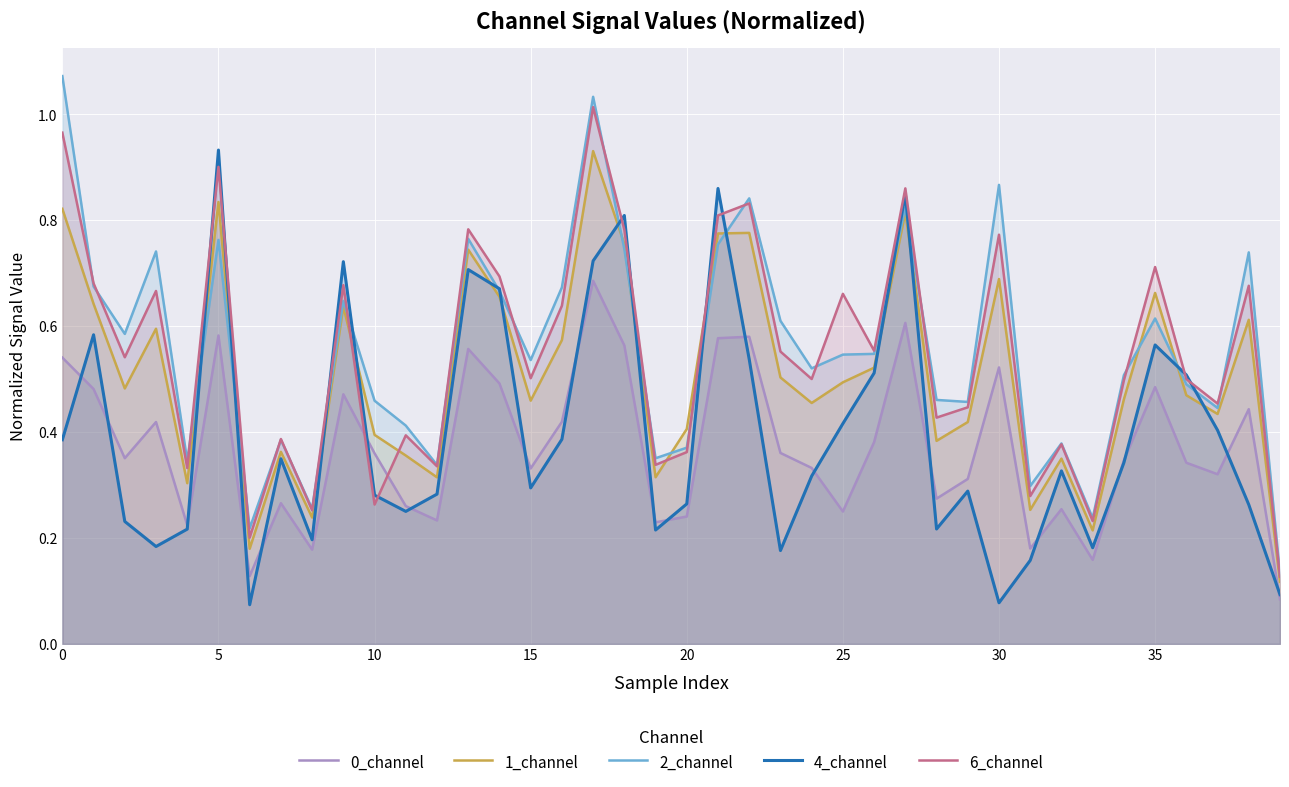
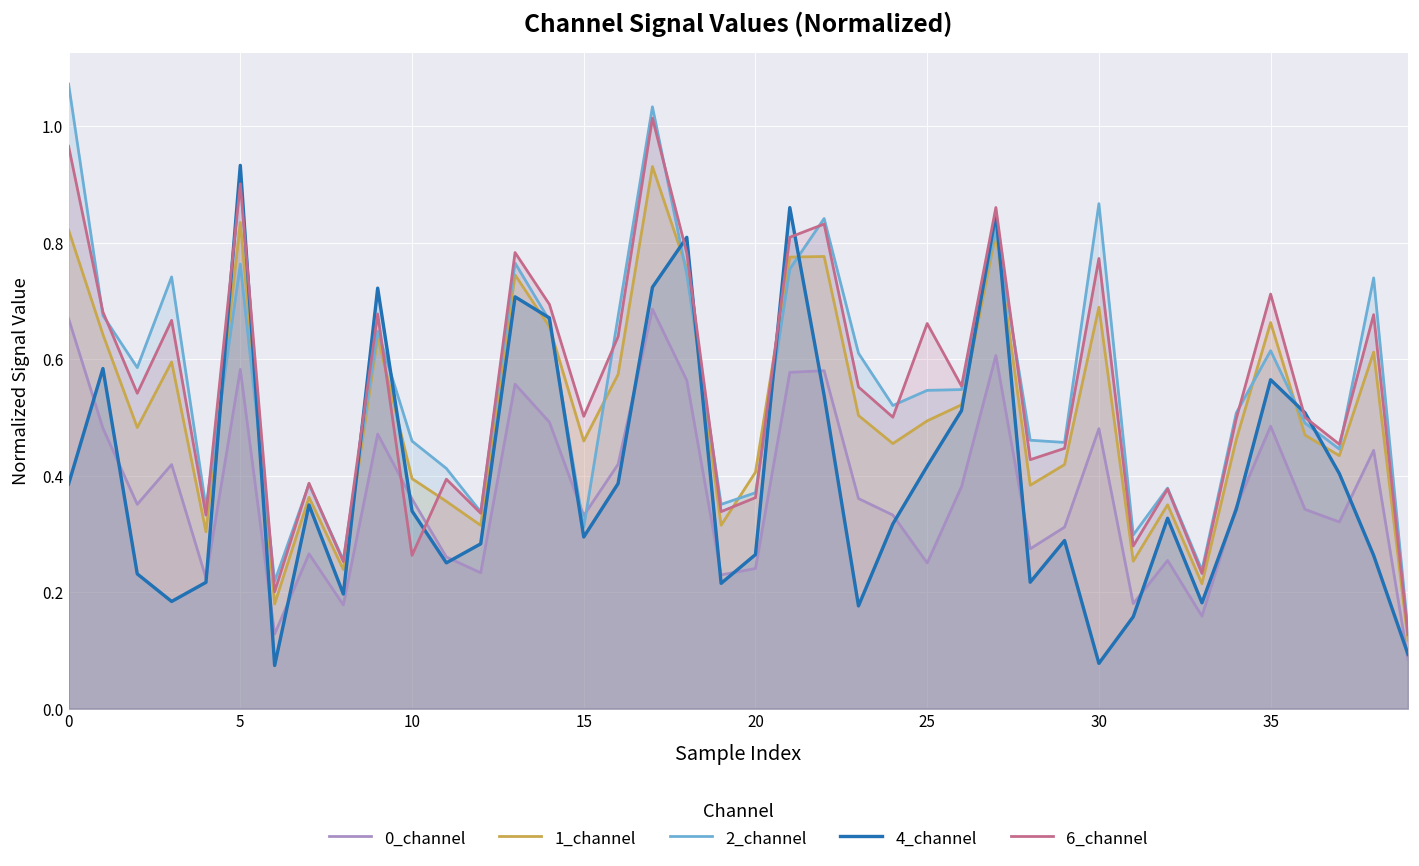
  {
    "0_channel": {
-     "0": 0.54,
+     "0": 0.67,
      "5": 0.58,
      "10": 0.36,
      "15": 0.33,
      "20": 0.24,
      "25": 0.25,
-     "30": 0.52,
+     "30": 0.48,
      "35": 0.49
    },
    "1_channel": {
      "0": 0.82,
      "5": 0.83,
      "10": 0.39,
      "15": 0.46,
      "20": 0.41,
      "25": 0.49,
      "30": 0.69,
      "35": 0.66
    },
    "2_channel": {
      "0": 1.07,
      "5": 0.76,
      "10": 0.46,
-     "15": 0.54,
+     "15": 0.31,
      "20": 0.37,
      "25": 0.55,
      "30": 0.87,
      "35": 0.61
    },
    "4_channel": {
      "0": 0.39,
      "5": 0.93,
-     "10": 0.28,
+     "10": 0.34,
      "15": 0.29,
      "20": 0.26,
      "25": 0.42,
      "30": 0.08,
      "35": 0.56
    },
    "6_channel": {
      "0": 0.97,
      "5": 0.90,
      "10": 0.26,
      "15": 0.50,
      "20": 0.36,
      "25": 0.66,
      "30": 0.77,
      "35": 0.71
    }
  }
